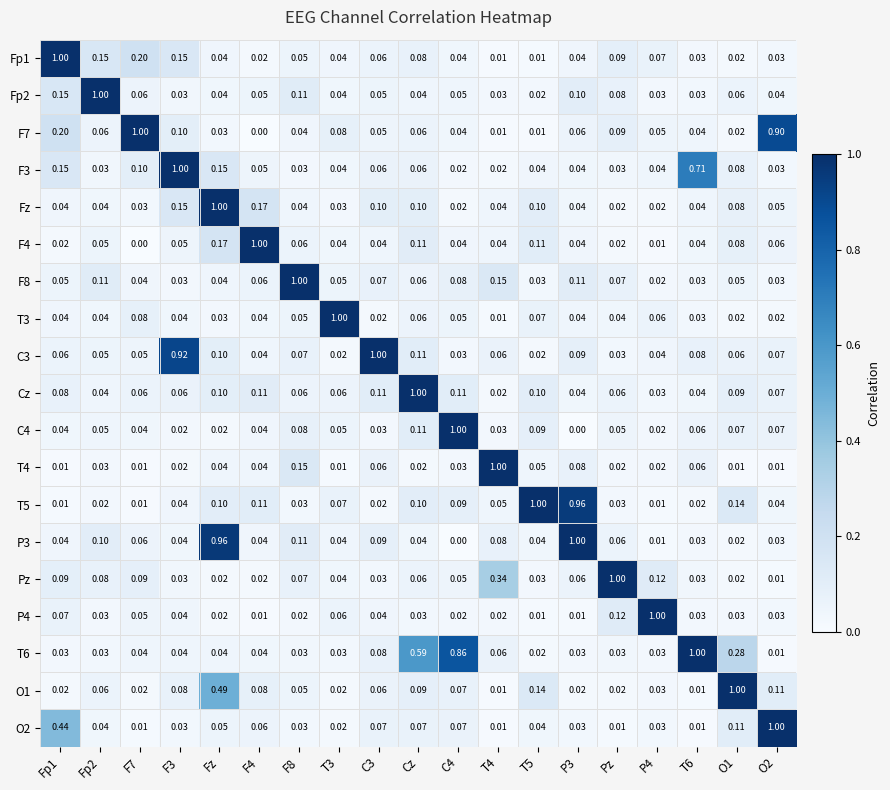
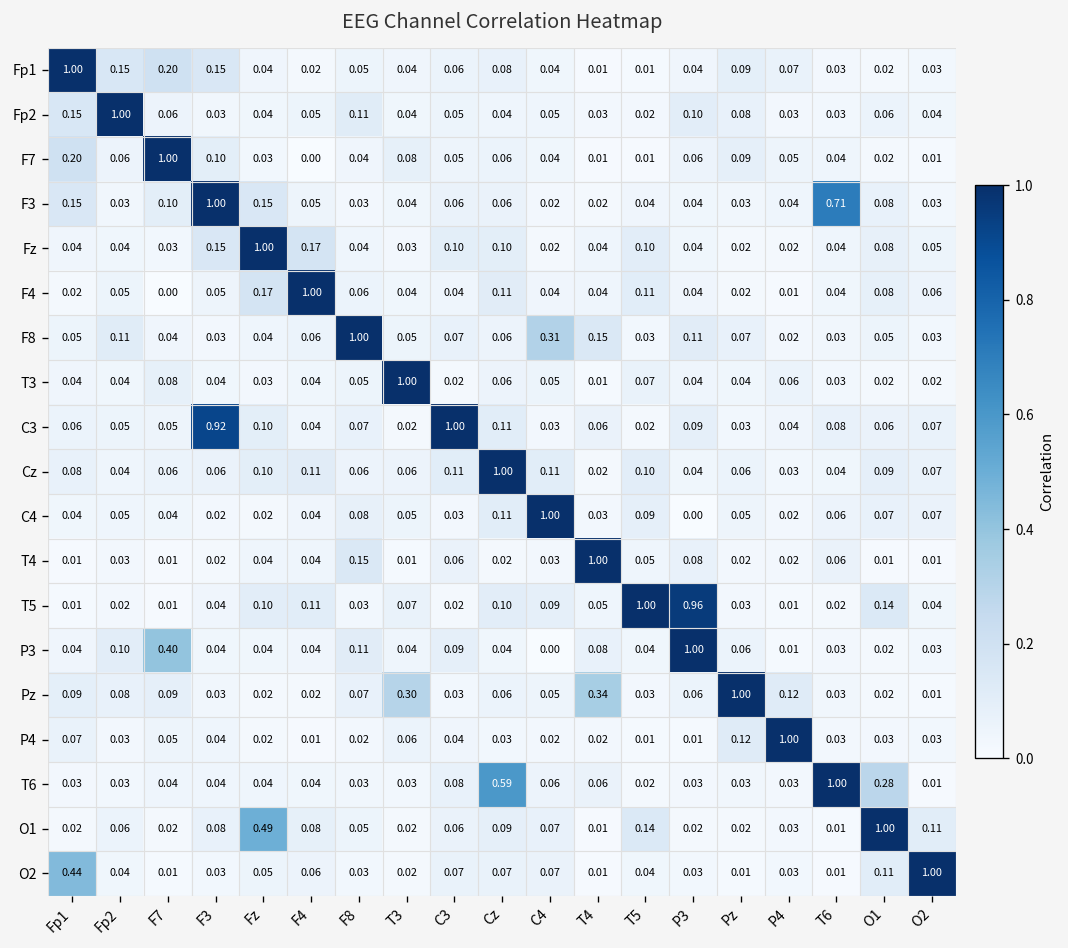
  {
    "F7": {
      "Fp1": 0.20,
      "Fp2": 0.06,
      "F7": 1.00,
      "F3": 0.10,
      "Fz": 0.03,
      "F4": 0.00,
      "F8": 0.04,
      "T3": 0.08,
      "C3": 0.05,
      "Cz": 0.06,
      "C4": 0.04,
      "T4": 0.01,
      "T5": 0.01,
      "P3": 0.06,
      "Pz": 0.09,
      "P4": 0.05,
      "T6": 0.04,
      "O1": 0.02,
-     "O2": 0.90
+     "O2": 0.01
    },
    "F8": {
      "Fp1": 0.05,
      "Fp2": 0.11,
      "F7": 0.04,
      "F3": 0.03,
      "Fz": 0.04,
      "F4": 0.06,
      "F8": 1.00,
      "T3": 0.05,
      "C3": 0.07,
      "Cz": 0.06,
-     "C4": 0.08,
+     "C4": 0.31,
      "T4": 0.15,
      "T5": 0.03,
      "P3": 0.11,
      "Pz": 0.07,
      "P4": 0.02,
      "T6": 0.03,
      "O1": 0.05,
      "O2": 0.03
    },
    "P3": {
      "Fp1": 0.04,
      "Fp2": 0.10,
-     "F7": 0.06,
+     "F7": 0.40,
      "F3": 0.04,
-     "Fz": 0.96,
+     "Fz": 0.04,
      "F4": 0.04,
      "F8": 0.11,
      "T3": 0.04,
      "C3": 0.09,
      "Cz": 0.04,
      "C4": 0.00,
      "T4": 0.08,
      "T5": 0.04,
      "P3": 1.00,
      "Pz": 0.06,
      "P4": 0.01,
      "T6": 0.03,
      "O1": 0.02,
      "O2": 0.03
    },
    "Pz": {
      "Fp1": 0.09,
      "Fp2": 0.08,
      "F7": 0.09,
      "F3": 0.03,
      "Fz": 0.02,
      "F4": 0.02,
      "F8": 0.07,
-     "T3": 0.04,
+     "T3": 0.30,
      "C3": 0.03,
      "Cz": 0.06,
      "C4": 0.05,
      "T4": 0.34,
      "T5": 0.03,
      "P3": 0.06,
      "Pz": 1.00,
      "P4": 0.12,
      "T6": 0.03,
      "O1": 0.02,
      "O2": 0.01
    },
    "T6": {
      "Fp1": 0.03,
      "Fp2": 0.03,
      "F7": 0.04,
      "F3": 0.04,
      "Fz": 0.04,
      "F4": 0.04,
      "F8": 0.03,
      "T3": 0.03,
      "C3": 0.08,
      "Cz": 0.59,
-     "C4": 0.86,
+     "C4": 0.06,
      "T4": 0.06,
      "T5": 0.02,
      "P3": 0.03,
      "Pz": 0.03,
      "P4": 0.03,
      "T6": 1.00,
      "O1": 0.28,
      "O2": 0.01
    }
  }
